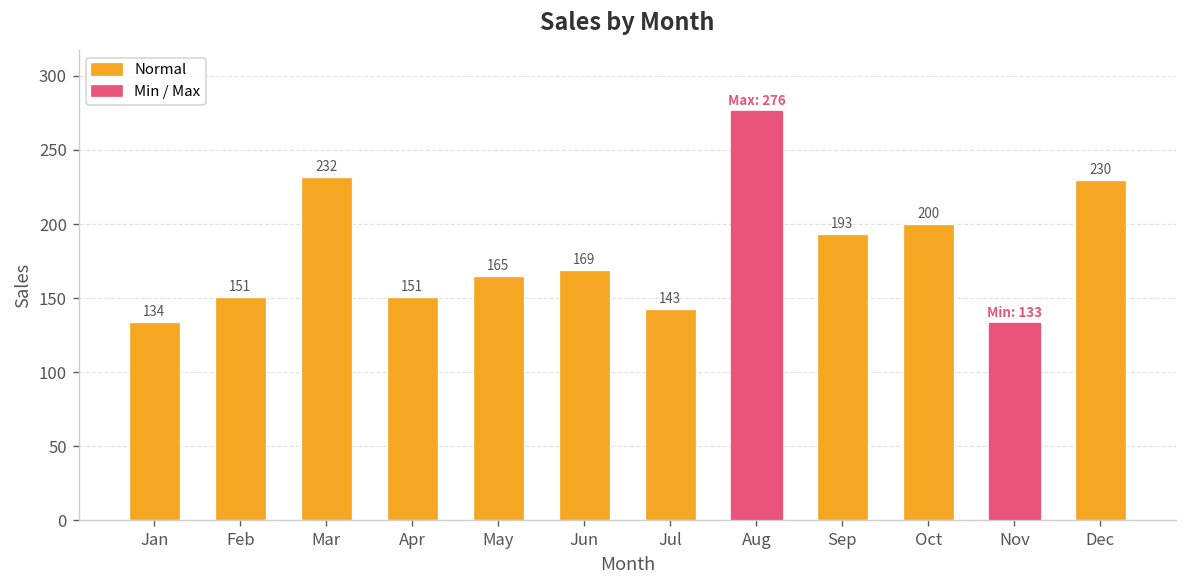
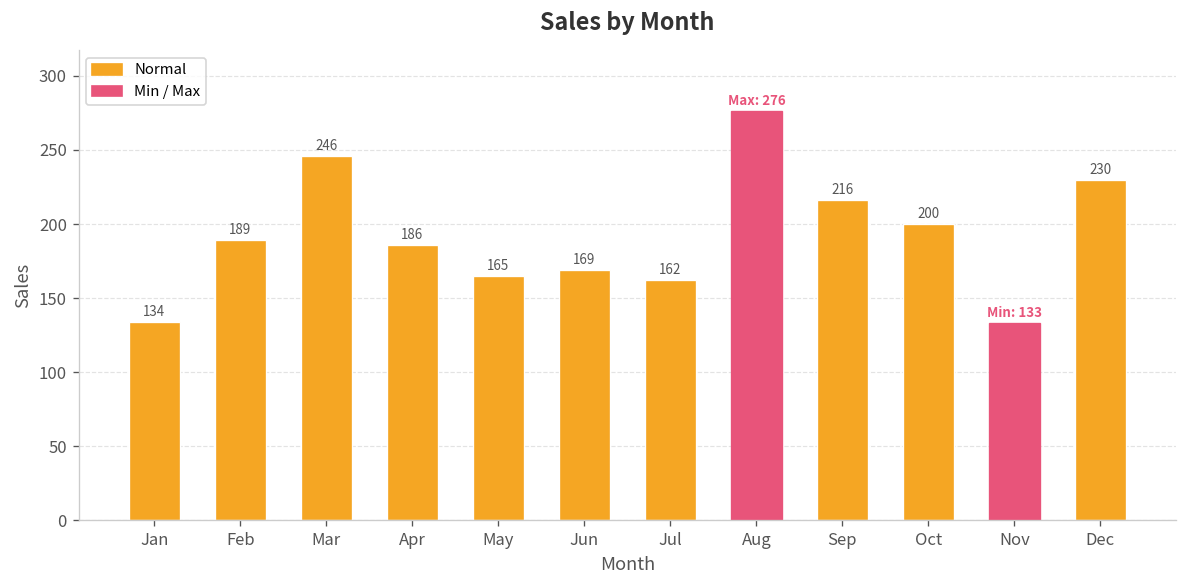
  {
    "Jan": 134,
-   "Feb": 151,
-   "Mar": 232,
-   "Apr": 151,
+   "Feb": 189,
+   "Mar": 246,
+   "Apr": 186,
    "May": 165,
    "Jun": 169,
-   "Jul": 143,
+   "Jul": 162,
    "Aug": 276,
-   "Sep": 193,
+   "Sep": 216,
    "Oct": 200,
    "Nov": 133,
    "Dec": 230
  }
